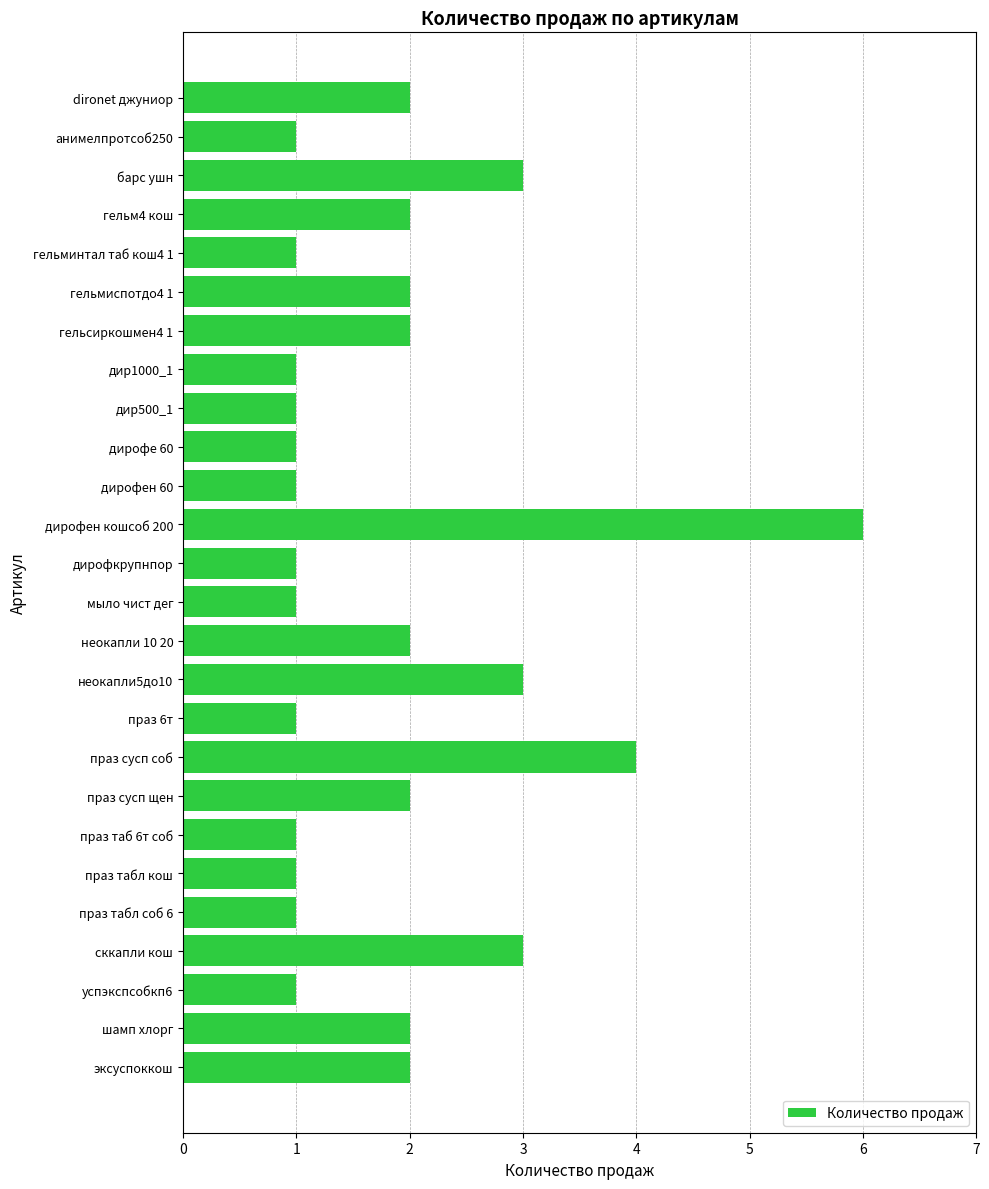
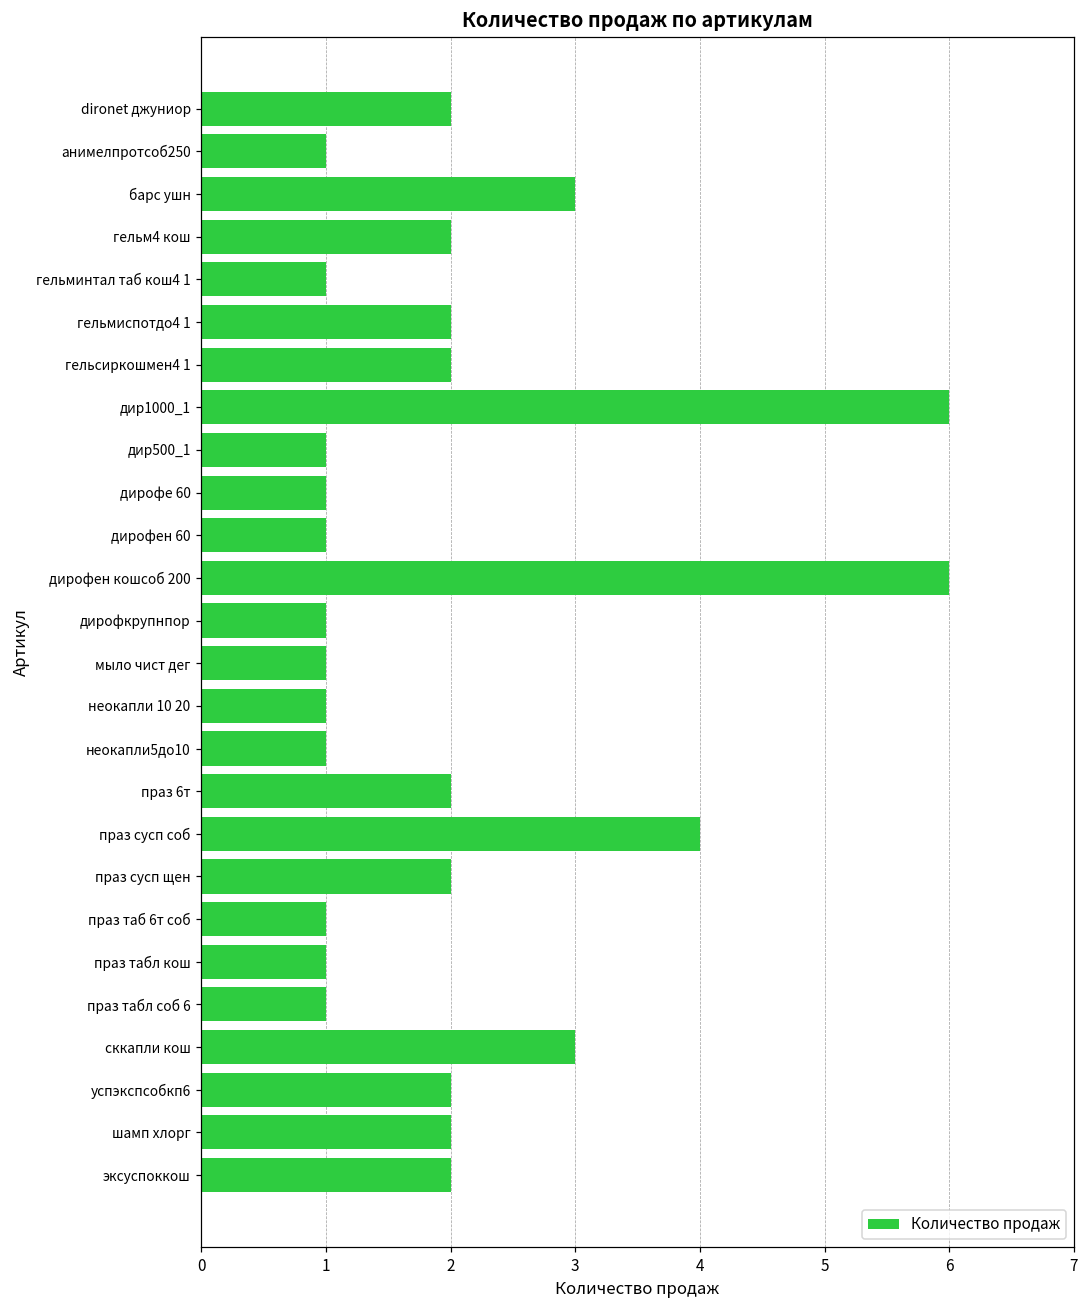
  {
    "dironet джуниор": 2,
    "анимелпротсоб250": 1,
    "барс ушн": 3,
    "гельм4 кош": 2,
    "гельминтал таб кош4 1": 1,
    "гельмиспотдо4 1": 2,
    "гельсиркошмен4 1": 2,
-   "дир1000_1": 1,
+   "дир1000_1": 6,
    "дир500_1": 1,
    "дирофе 60": 1,
    "дирофен 60": 1,
    "дирофен кошсоб 200": 6,
    "дирофкрупнпор": 1,
    "мыло чист дег": 1,
-   "неокапли 10 20": 2,
-   "неокапли5до10": 3,
-   "праз 6т": 1,
+   "неокапли 10 20": 1,
+   "неокапли5до10": 1,
+   "праз 6т": 2,
    "праз сусп соб": 4,
    "праз сусп щен": 2,
    "праз таб 6т соб": 1,
    "праз табл кош": 1,
    "праз табл соб 6": 1,
    "сккапли кош": 3,
-   "успэкспсобкп6": 1,
+   "успэкспсобкп6": 2,
    "шамп хлорг": 2,
    "эксуспоккош": 2
  }
